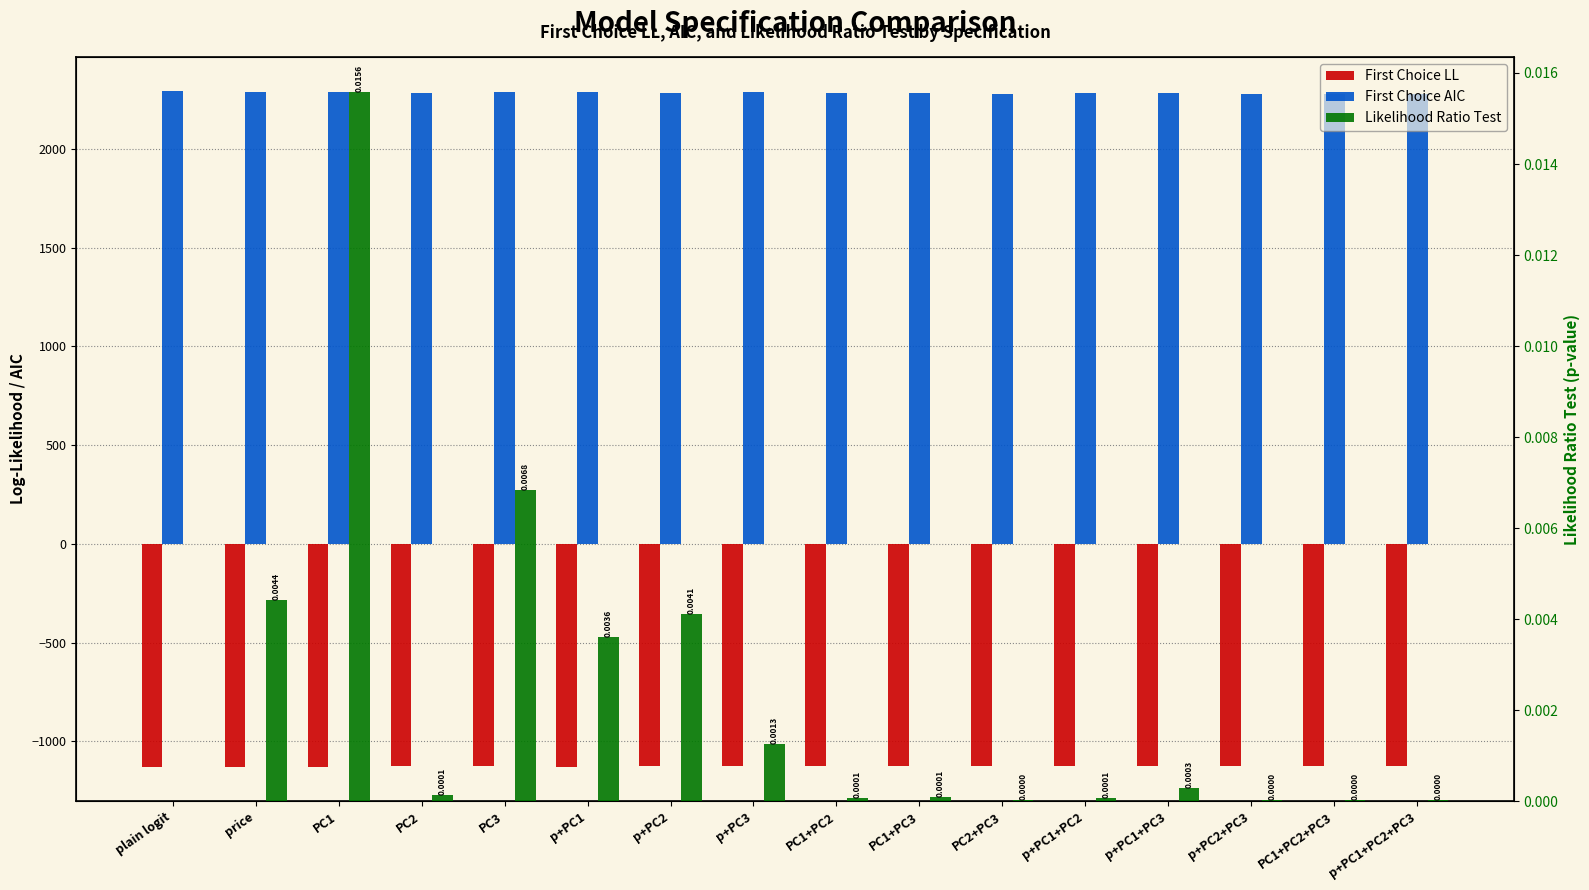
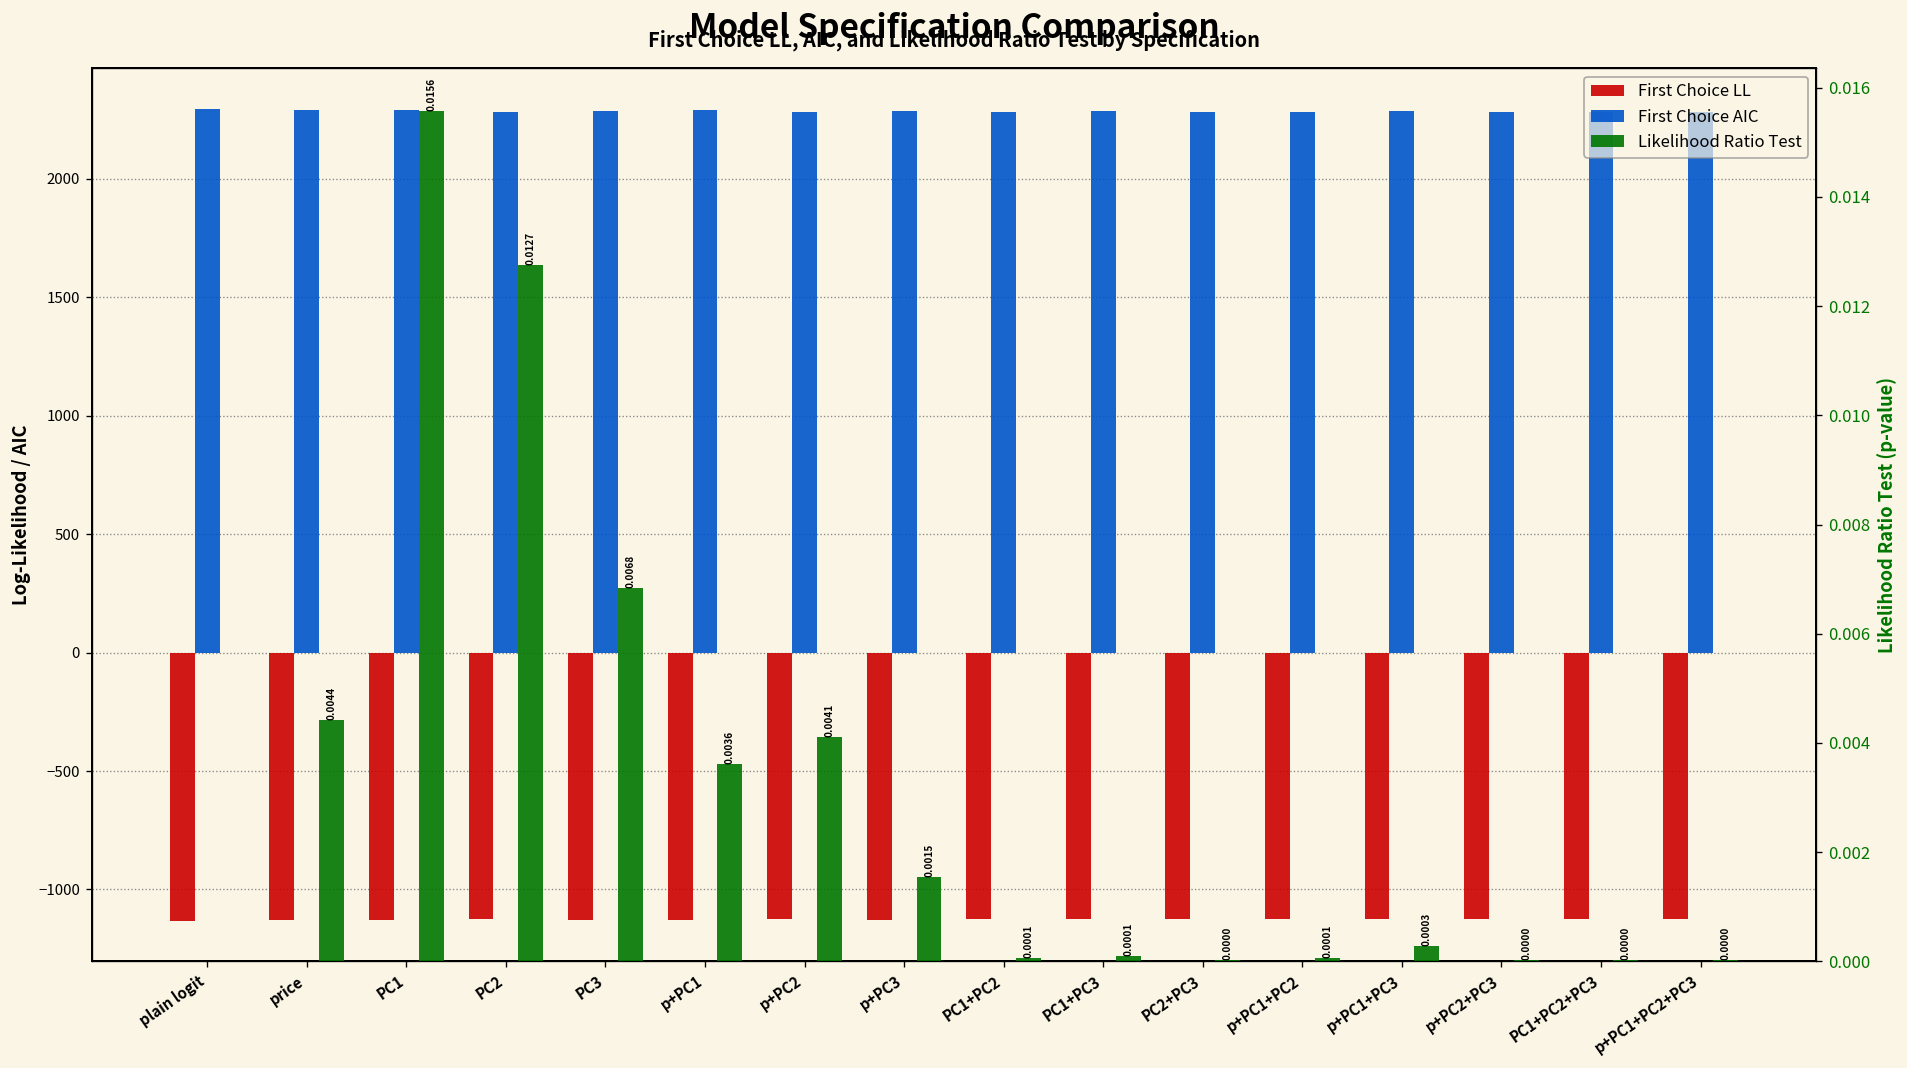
  {
    "Likelihood Ratio Test": {
      "price": 0.0044,
      "PC1": 0.0156,
-     "PC2": 0.0001,
+     "PC2": 0.0127,
      "PC3": 0.0068,
      "p+PC1": 0.0036,
      "p+PC2": 0.0041,
-     "p+PC3": 0.0013,
+     "p+PC3": 0.0015,
      "PC1+PC2": 0.0001,
      "PC1+PC3": 0.0001,
      "PC2+PC3": 0.0000,
      "p+PC1+PC2": 0.0001,
      "p+PC1+PC3": 0.0003,
      "p+PC2+PC3": 0.0000,
      "PC1+PC2+PC3": 0.0000,
      "p+PC1+PC2+PC3": 0.0000
    }
  }
